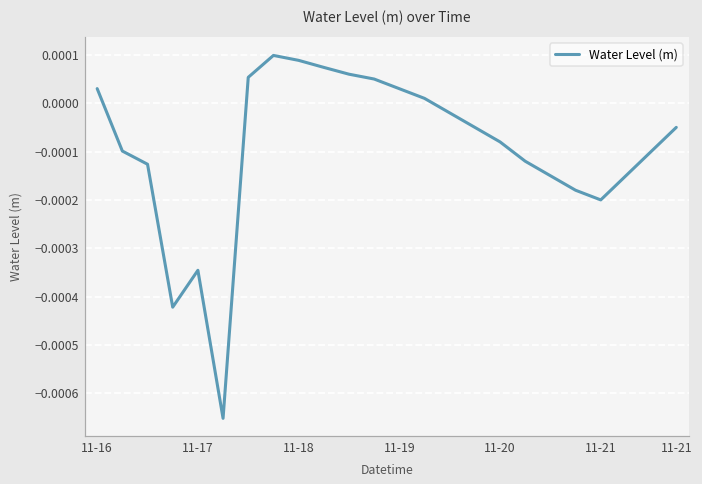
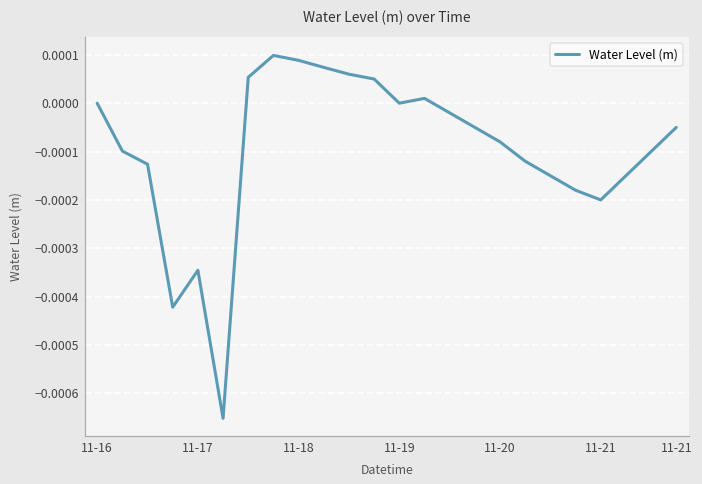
  {
-   "11-16": 0.00003,
+   "11-16": 0.00000,
    "11-17": -0.00035,
    "11-18": 0.00009,
-   "11-19": 0.00003,
+   "11-19": 0.00000,
    "11-20": -0.00008
  }
